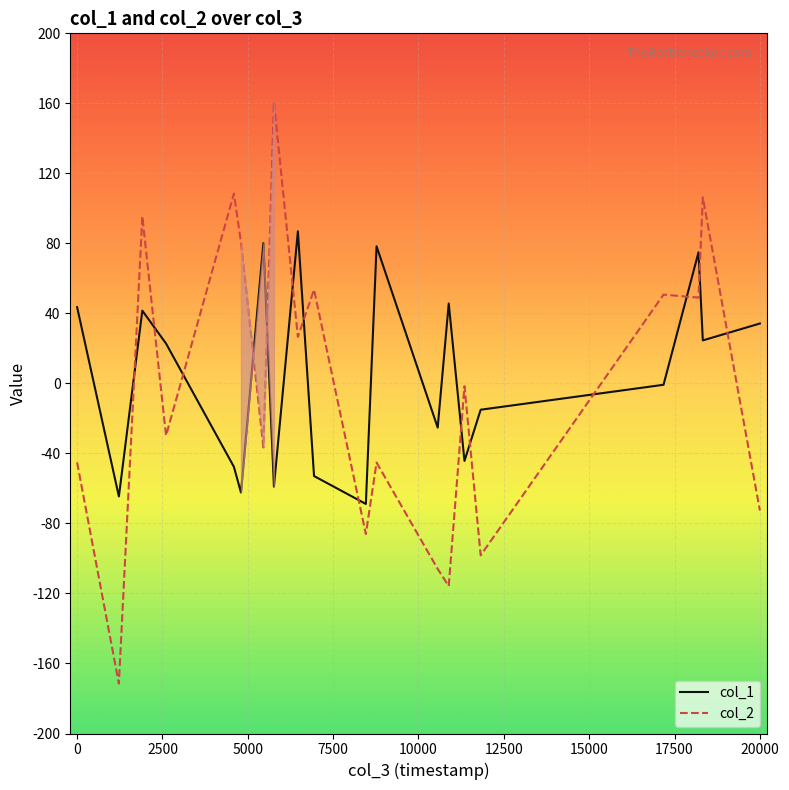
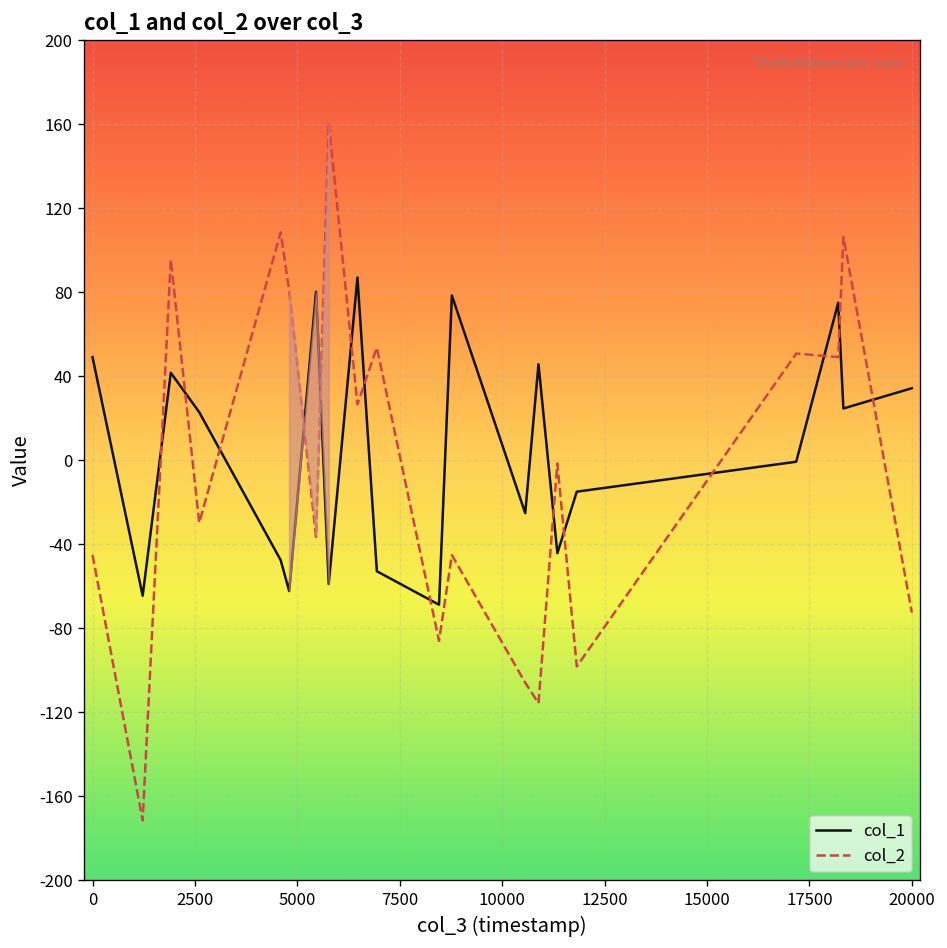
  {
    "col_1": {
-     "0": 44,
+     "0": 49,
      "20000": 34
    },
    "col_2": {
      "0": -45,
      "20000": -73
    }
  }
